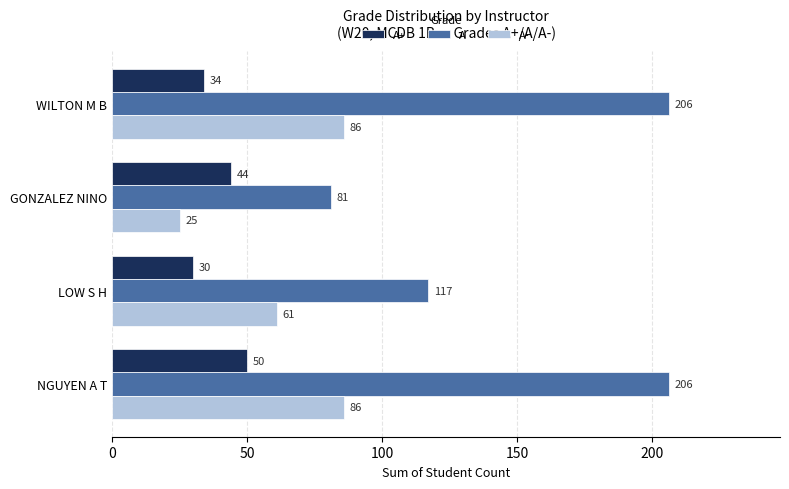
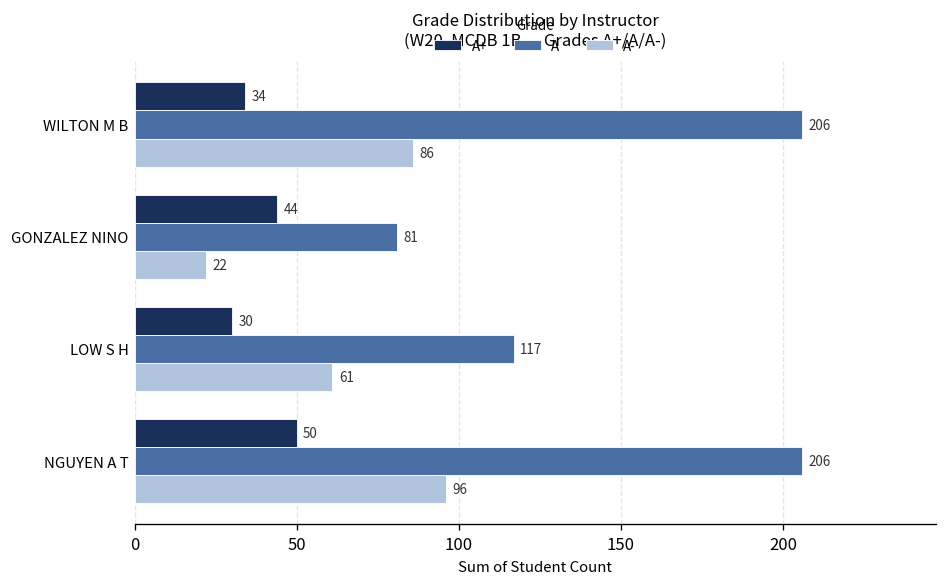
  {
    "A+": {
      "WILTON M B": 34,
      "GONZALEZ NINO": 44,
      "LOW S H": 30,
      "NGUYEN A T": 50
    },
    "A": {
      "WILTON M B": 206,
      "GONZALEZ NINO": 81,
      "LOW S H": 117,
      "NGUYEN A T": 206
    },
    "A-": {
      "WILTON M B": 86,
-     "GONZALEZ NINO": 25,
+     "GONZALEZ NINO": 22,
      "LOW S H": 61,
-     "NGUYEN A T": 86
+     "NGUYEN A T": 96
    }
  }
